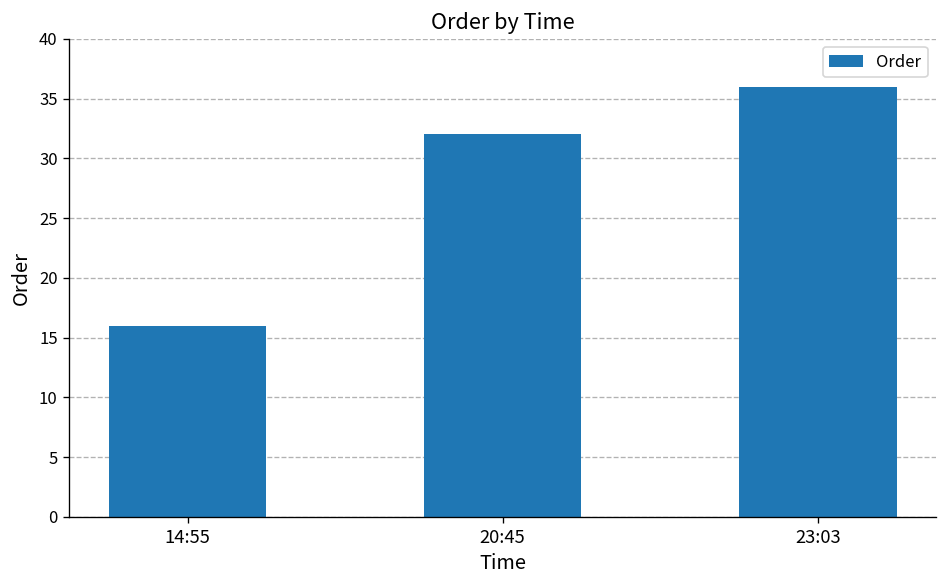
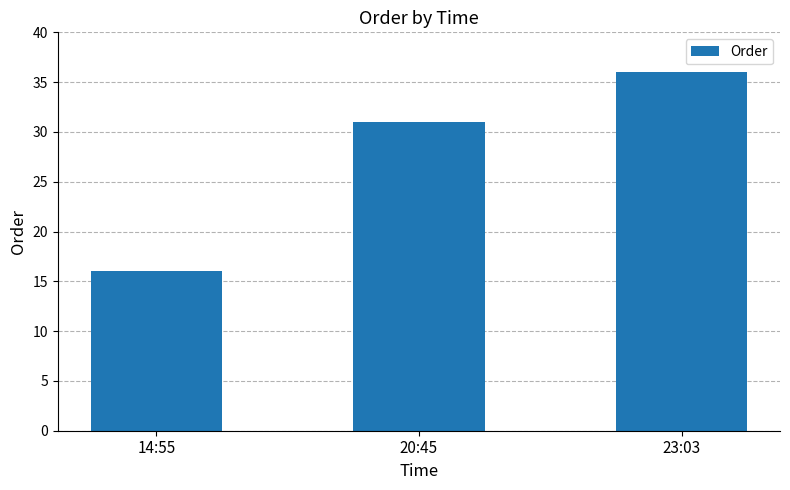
  {
    "14:55": 16,
-   "20:45": 32,
+   "20:45": 31,
    "23:03": 36
  }
